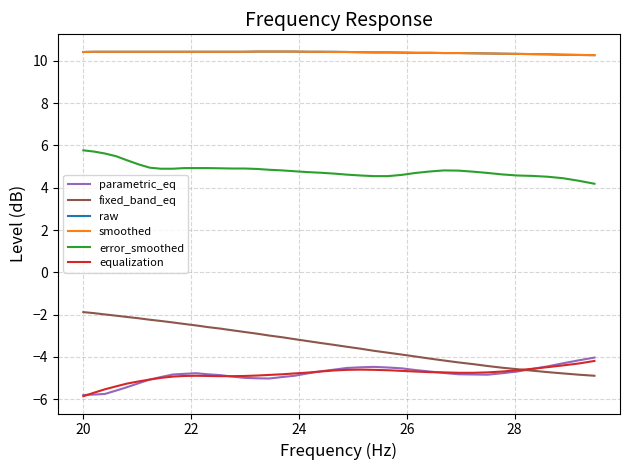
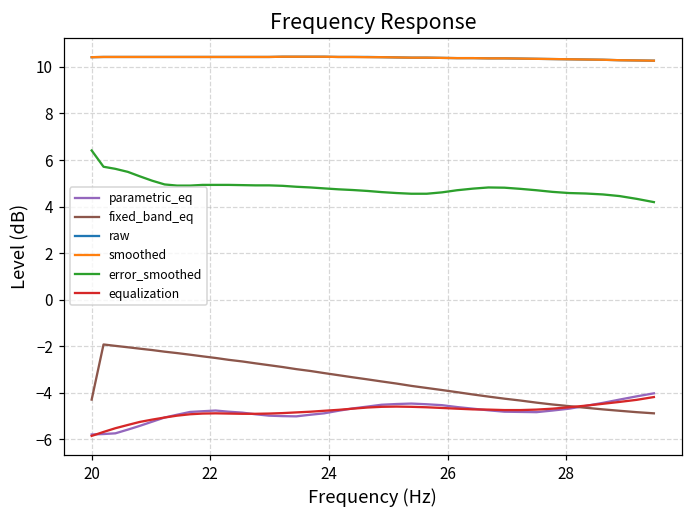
  {
    "fixed_band_eq": {
-     "20": -1.9
+     "20": -4.3
    },
    "smoothed": {
      "20": 10.4
    },
    "error_smoothed": {
-     "20": 5.8
+     "20": 6.4
    }
  }
